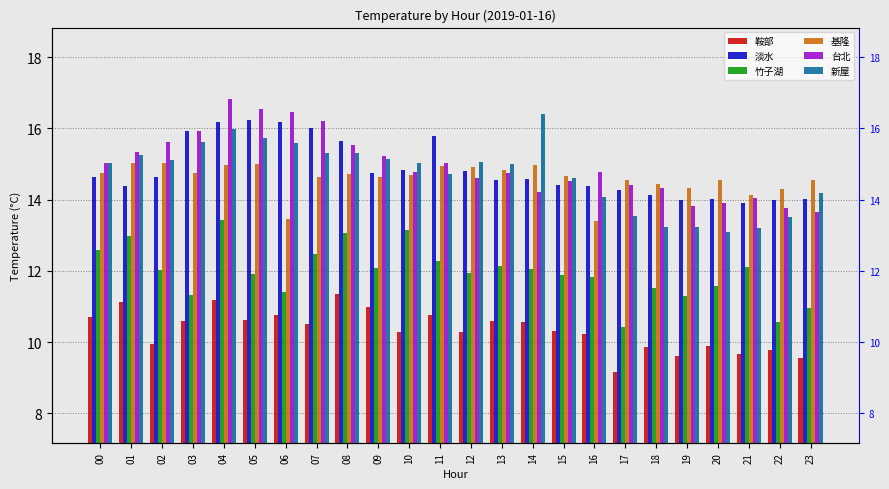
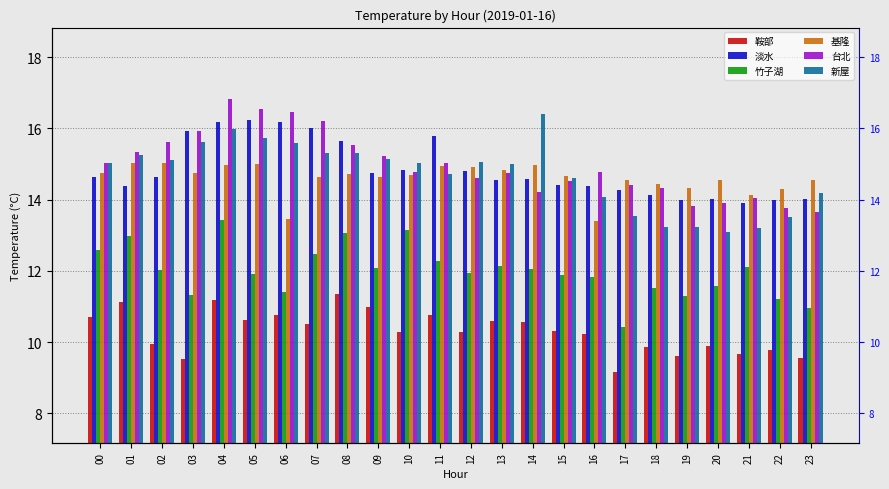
  {
    "鞍部": {
      "00": 10.7,
      "01": 11.1,
      "02": 10.0,
-     "03": 10.6,
+     "03": 9.5,
      "04": 11.2,
      "05": 10.6,
      "06": 10.8,
      "07": 10.5,
      "08": 11.4,
      "09": 11.0,
      "10": 10.3,
      "11": 10.8,
      "12": 10.3,
      "13": 10.6,
      "14": 10.6,
      "15": 10.3,
      "16": 10.2,
      "17": 9.2,
      "18": 9.8,
      "19": 9.6,
      "20": 9.9,
      "21": 9.7,
      "22": 9.8,
      "23": 9.5
    },
    "淡水": {
      "00": 14.6,
      "01": 14.4,
      "02": 14.6,
      "03": 15.9,
      "04": 16.2,
      "05": 16.2,
      "06": 16.2,
      "07": 16.0,
      "08": 15.7,
      "09": 14.8,
      "10": 14.8,
      "11": 15.8,
      "12": 14.8,
      "13": 14.6,
      "14": 14.6,
      "15": 14.4,
      "16": 14.4,
      "17": 14.3,
      "18": 14.1,
      "19": 14.0,
      "20": 14.0,
      "21": 13.9,
      "22": 14.0,
      "23": 14.0
    },
    "竹子湖": {
      "00": 12.6,
      "01": 13.0,
      "02": 12.0,
      "03": 11.3,
      "04": 13.4,
      "05": 11.9,
      "06": 11.4,
      "07": 12.5,
      "08": 13.1,
      "09": 12.1,
      "10": 13.1,
      "11": 12.3,
      "12": 11.9,
      "13": 12.1,
      "14": 12.0,
      "15": 11.9,
      "16": 11.8,
      "17": 10.4,
      "18": 11.5,
      "19": 11.3,
      "20": 11.6,
      "21": 12.1,
-     "22": 10.6,
+     "22": 11.2,
      "23": 11.0
    },
    "基隆": {
      "00": 14.7,
      "01": 15.0,
      "02": 15.0,
      "03": 14.7,
      "04": 15.0,
      "05": 15.0,
      "06": 13.5,
      "07": 14.6,
      "08": 14.7,
      "09": 14.6,
      "10": 14.7,
      "11": 15.0,
      "12": 14.9,
      "13": 14.8,
      "14": 15.0,
      "15": 14.7,
      "16": 13.4,
      "17": 14.6,
      "18": 14.4,
      "19": 14.3,
      "20": 14.6,
      "21": 14.1,
      "22": 14.3,
      "23": 14.6
    },
    "台北": {
      "00": 15.0,
      "01": 15.3,
      "02": 15.6,
      "03": 15.9,
      "04": 16.8,
      "05": 16.6,
      "06": 16.5,
      "07": 16.2,
      "08": 15.5,
      "09": 15.2,
      "10": 14.8,
      "11": 15.0,
      "12": 14.6,
      "13": 14.8,
      "14": 14.2,
      "15": 14.5,
      "16": 14.8,
      "17": 14.4,
      "18": 14.3,
      "19": 13.8,
      "20": 13.9,
      "21": 14.1,
      "22": 13.8,
      "23": 13.7
    },
    "新屋": {
      "00": 15.0,
      "01": 15.3,
      "02": 15.1,
      "03": 15.6,
      "04": 16.0,
      "05": 15.7,
      "06": 15.6,
      "07": 15.3,
      "08": 15.3,
      "09": 15.2,
      "10": 15.0,
      "11": 14.7,
      "12": 15.0,
      "13": 15.0,
      "14": 16.4,
      "15": 14.6,
      "16": 14.1,
      "17": 13.5,
      "18": 13.2,
      "19": 13.2,
      "20": 13.1,
      "21": 13.2,
      "22": 13.5,
      "23": 14.2
    }
  }
